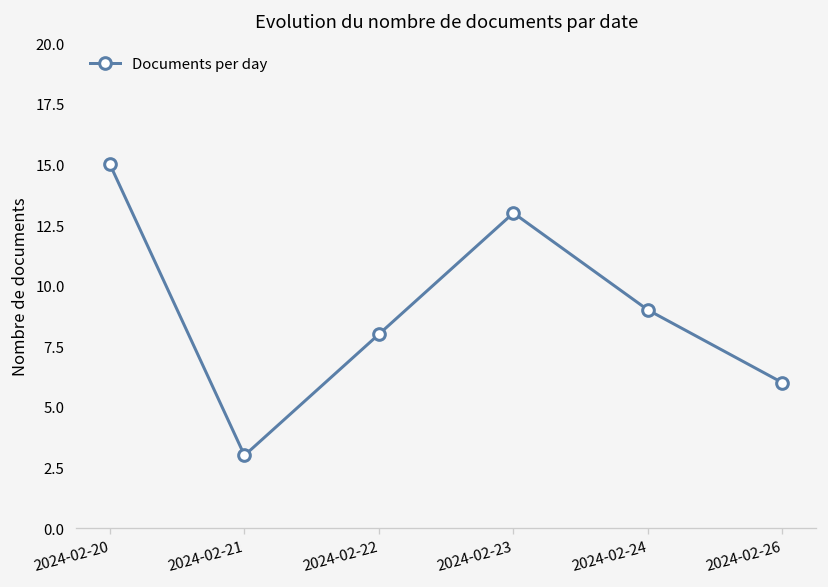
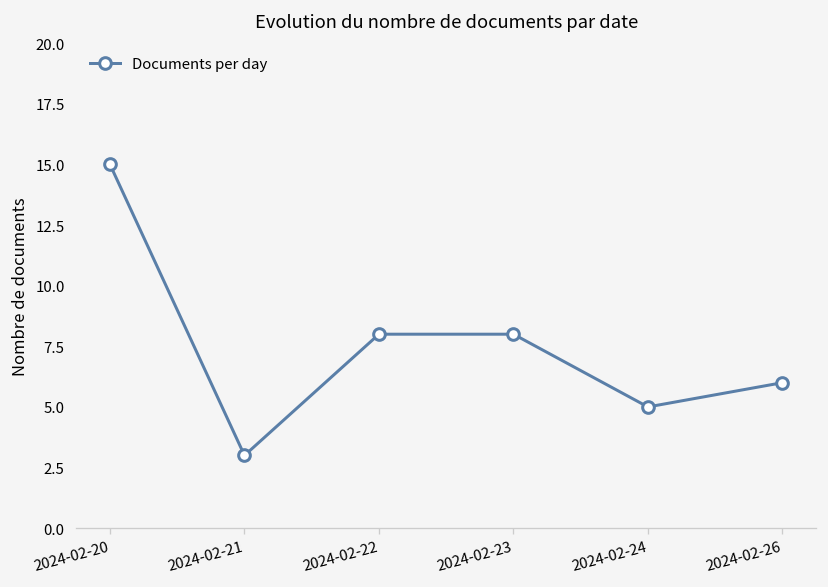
  {
    "2024-02-20": 15,
    "2024-02-21": 3,
    "2024-02-22": 8,
-   "2024-02-23": 13,
-   "2024-02-24": 9,
+   "2024-02-23": 8,
+   "2024-02-24": 5,
    "2024-02-26": 6
  }
